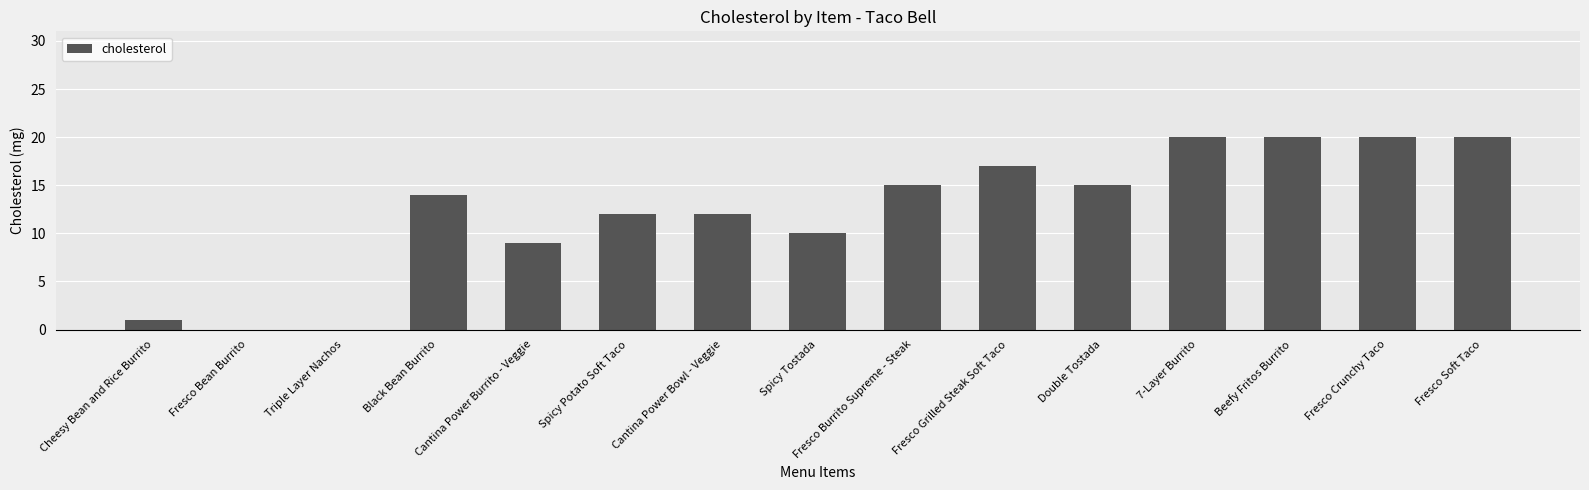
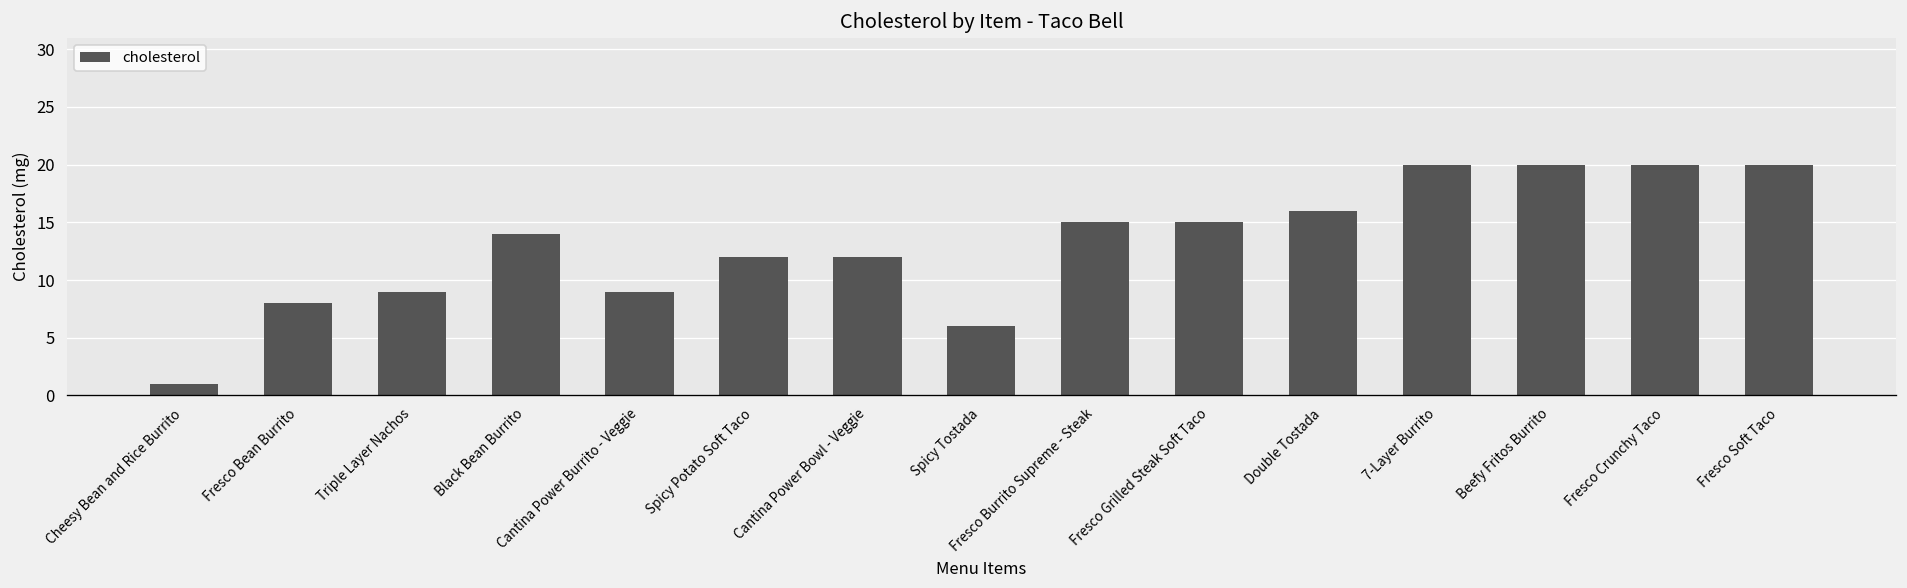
  {
    "Cheesy Bean and Rice Burrito": 1,
-   "Fresco Bean Burrito": 0,
-   "Triple Layer Nachos": 0,
+   "Fresco Bean Burrito": 8,
+   "Triple Layer Nachos": 9,
    "Black Bean Burrito": 14,
    "Cantina Power Burrito - Veggie": 9,
    "Spicy Potato Soft Taco": 12,
    "Cantina Power Bowl - Veggie": 12,
-   "Spicy Tostada": 10,
+   "Spicy Tostada": 6,
    "Fresco Burrito Supreme - Steak": 15,
-   "Fresco Grilled Steak Soft Taco": 17,
-   "Double Tostada": 15,
+   "Fresco Grilled Steak Soft Taco": 15,
+   "Double Tostada": 16,
    "7-Layer Burrito": 20,
    "Beefy Fritos Burrito": 20,
    "Fresco Crunchy Taco": 20,
    "Fresco Soft Taco": 20
  }
